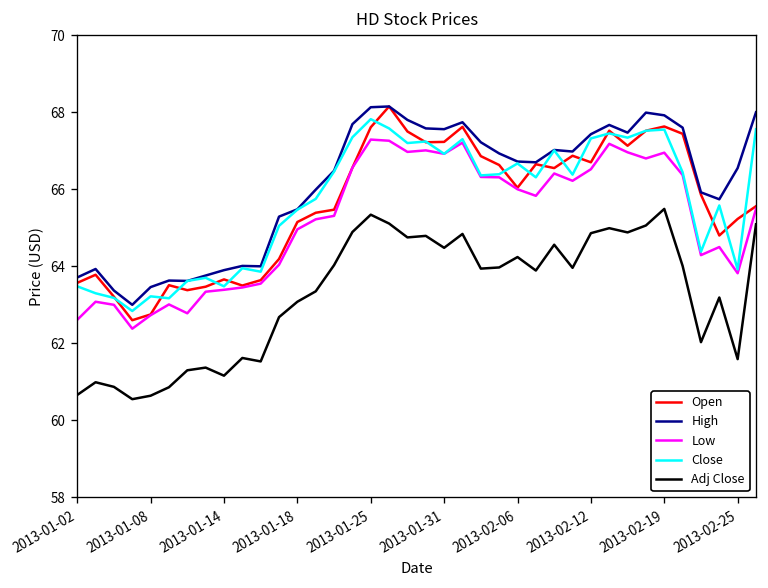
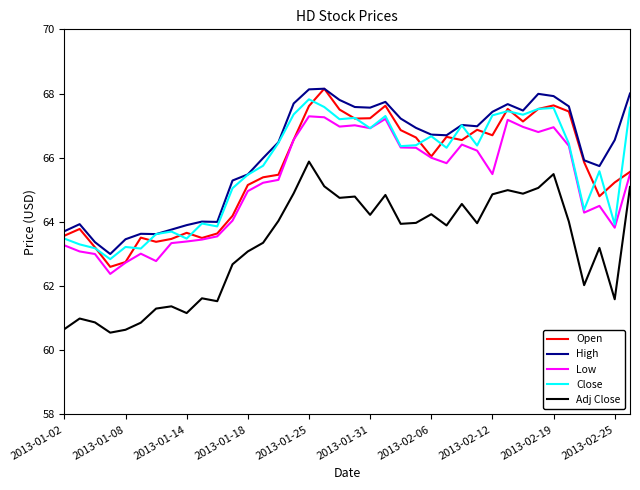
  {
    "Open": {
      "2013-01-02": 63.6,
      "2013-01-14": 63.7,
      "2013-01-18": 65.2,
      "2013-01-25": 67.6,
      "2013-01-31": 67.2,
      "2013-02-12": 66.7,
      "2013-02-19": 67.6,
      "2013-02-25": 65.2
    },
    "High": {
      "2013-01-02": 63.7,
      "2013-01-08": 63.5,
      "2013-01-14": 63.9,
      "2013-01-25": 68.1,
      "2013-01-31": 67.6,
      "2013-02-12": 67.4,
      "2013-02-19": 67.9,
      "2013-02-25": 66.6
    },
    "Low": {
-     "2013-01-02": 62.6,
+     "2013-01-02": 63.3,
      "2013-01-14": 63.4,
      "2013-01-18": 65.0,
      "2013-01-25": 67.3,
-     "2013-02-12": 66.5,
+     "2013-02-12": 65.5,
      "2013-02-19": 67.0,
      "2013-02-25": 63.8
    },
    "Close": {
      "2013-01-02": 63.5,
      "2013-01-08": 63.2,
      "2013-01-14": 63.5,
      "2013-01-25": 67.8,
      "2013-02-12": 67.3,
      "2013-02-19": 67.6,
      "2013-02-25": 63.9
    },
    "Adj Close": {
      "2013-01-02": 60.7,
      "2013-01-08": 60.6,
      "2013-01-14": 61.2,
      "2013-01-18": 63.1,
-     "2013-01-25": 65.3,
-     "2013-01-31": 64.5,
+     "2013-01-25": 65.9,
+     "2013-01-31": 64.2,
      "2013-02-06": 64.2,
      "2013-02-12": 64.9,
      "2013-02-19": 65.5,
      "2013-02-25": 61.6
    }
  }
